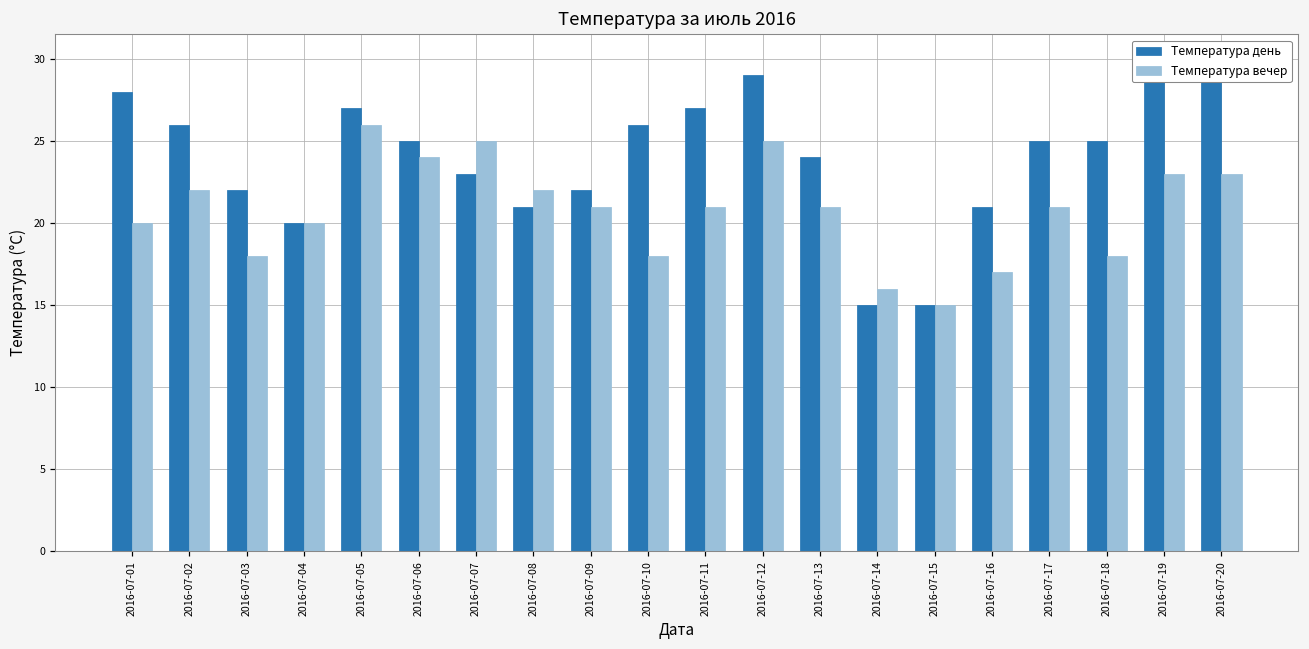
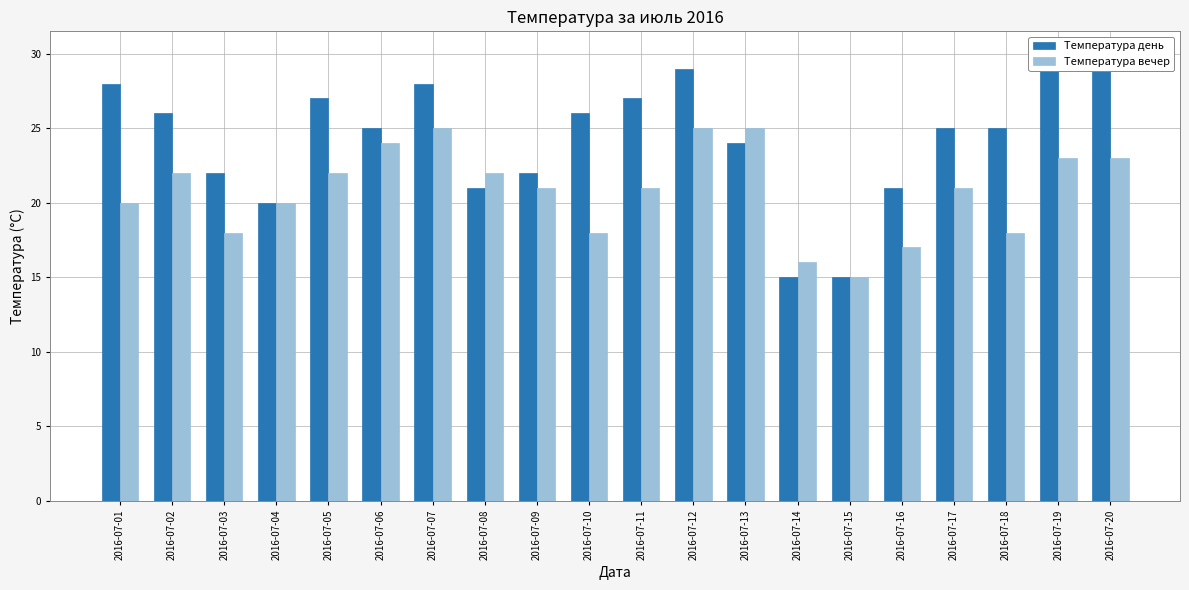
  {
    "Температура день": {
      "2016-07-01": 28,
      "2016-07-02": 26,
      "2016-07-03": 22,
      "2016-07-04": 20,
      "2016-07-05": 27,
      "2016-07-06": 25,
-     "2016-07-07": 23,
+     "2016-07-07": 28,
      "2016-07-08": 21,
      "2016-07-09": 22,
      "2016-07-10": 26,
      "2016-07-11": 27,
      "2016-07-12": 29,
      "2016-07-13": 24,
      "2016-07-14": 15,
      "2016-07-15": 15,
      "2016-07-16": 21,
      "2016-07-17": 25,
      "2016-07-18": 25
    },
    "Температура вечер": {
      "2016-07-01": 20,
      "2016-07-02": 22,
      "2016-07-03": 18,
      "2016-07-04": 20,
-     "2016-07-05": 26,
+     "2016-07-05": 22,
      "2016-07-06": 24,
      "2016-07-07": 25,
      "2016-07-08": 22,
      "2016-07-09": 21,
      "2016-07-10": 18,
      "2016-07-11": 21,
      "2016-07-12": 25,
-     "2016-07-13": 21,
+     "2016-07-13": 25,
      "2016-07-14": 16,
      "2016-07-15": 15,
      "2016-07-16": 17,
      "2016-07-17": 21,
      "2016-07-18": 18,
      "2016-07-19": 23,
      "2016-07-20": 23
    }
  }
